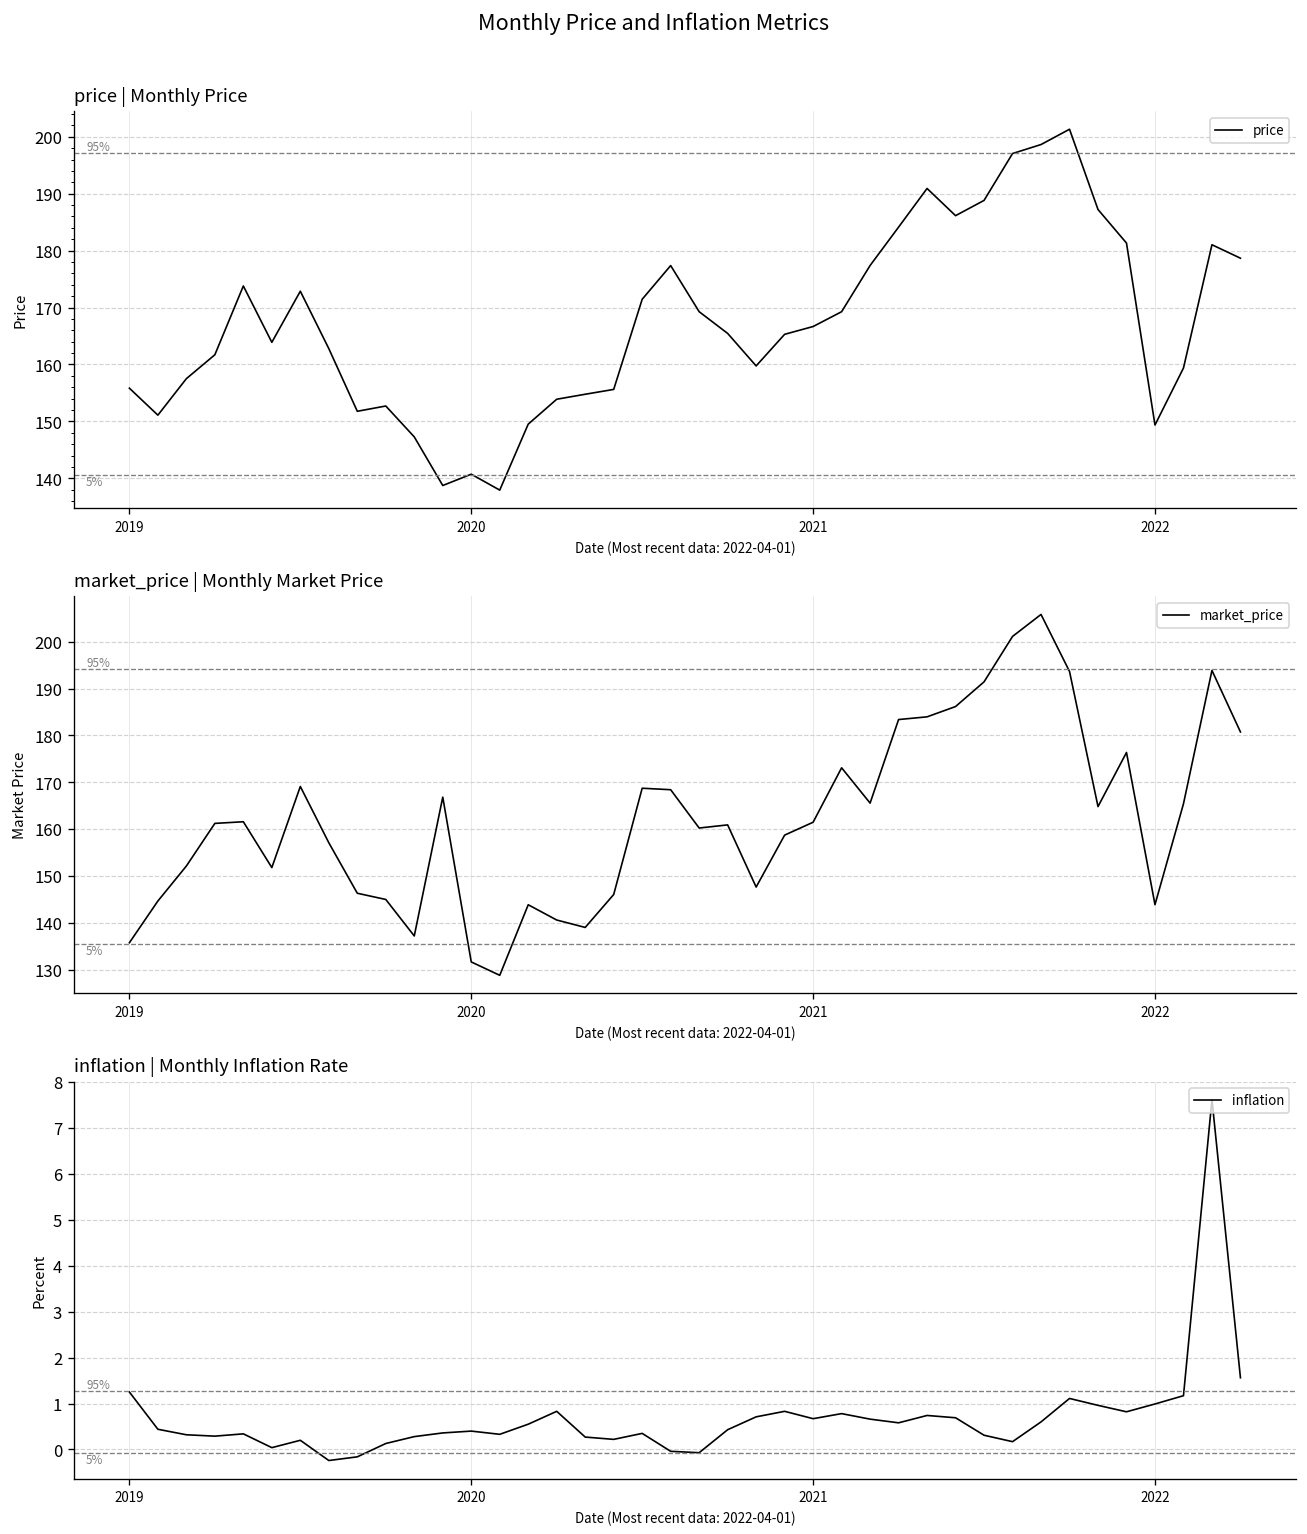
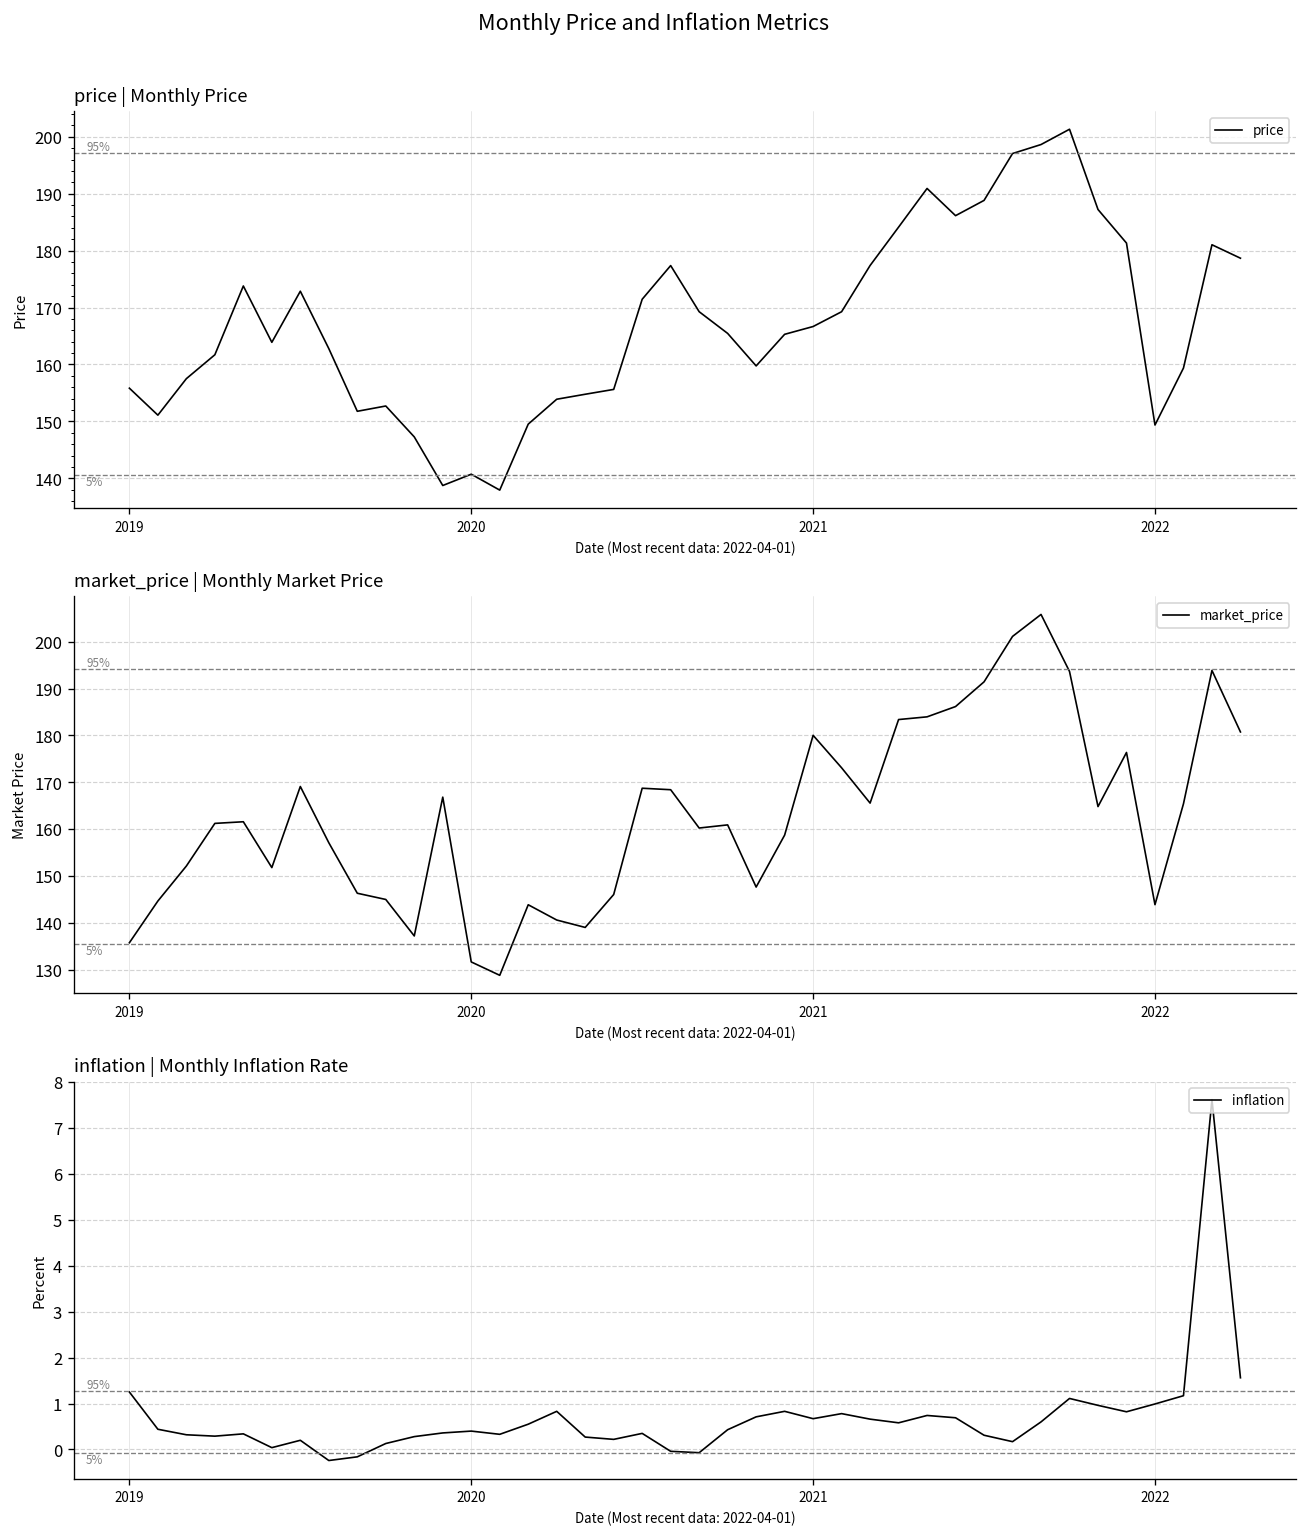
  {
    "price | Monthly Price": {
      "2019": 156,
      "2020": 141,
      "2021": 167,
      "2022": 149
    },
    "market_price | Monthly Market Price": {
      "2020": 132,
-     "2021": 161,
+     "2021": 180,
      "2022": 144
    },
    "inflation | Monthly Inflation Rate": {
      "2020": 0.4,
      "2021": 0.7,
      "2022": 1.0
    }
  }
